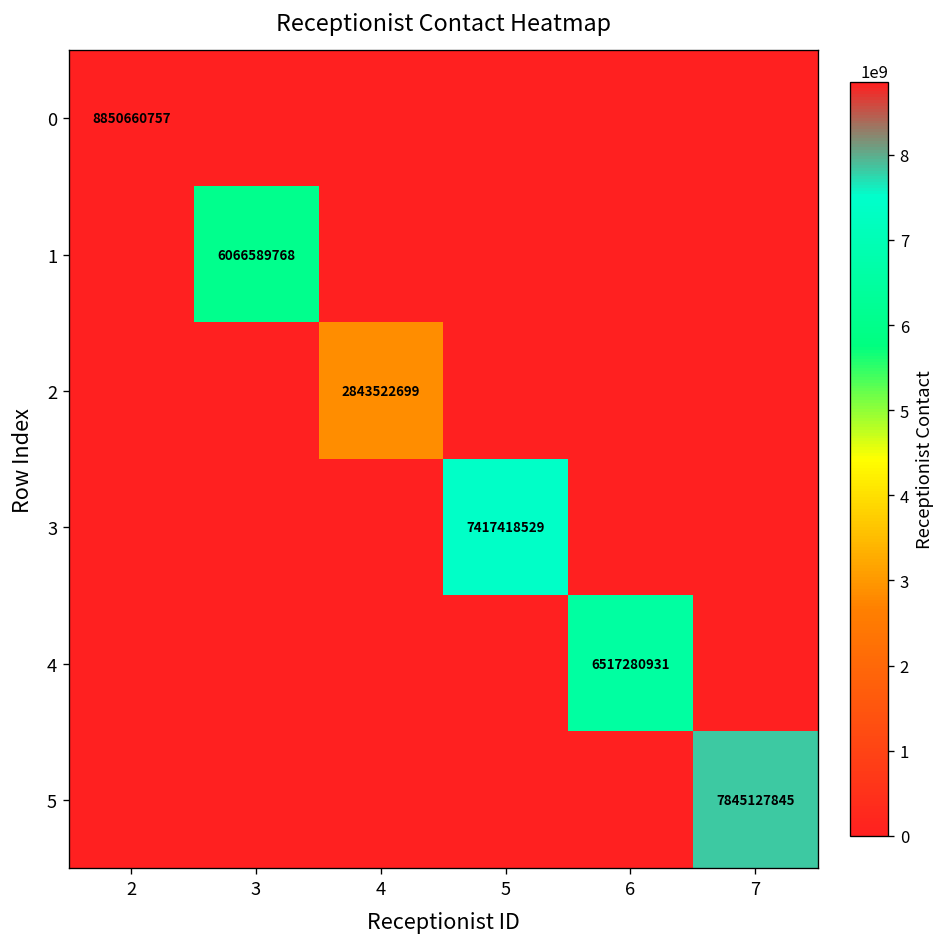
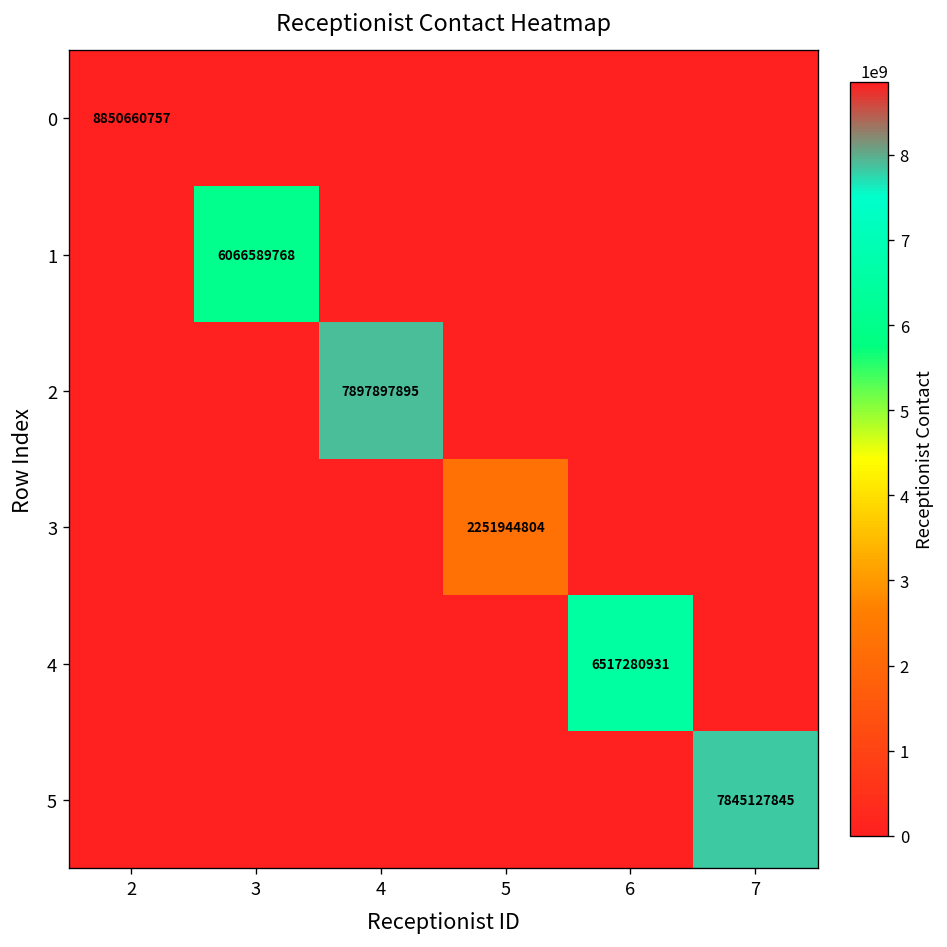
  {
    "0": {
      "2": 8850660757
    },
    "1": {
      "3": 6066589768
    },
    "2": {
-     "4": 2843522699
+     "4": 7897897895
    },
    "3": {
-     "5": 7417418529
+     "5": 2251944804
    },
    "4": {
      "6": 6517280931
    },
    "5": {
      "7": 7845127845
    }
  }
